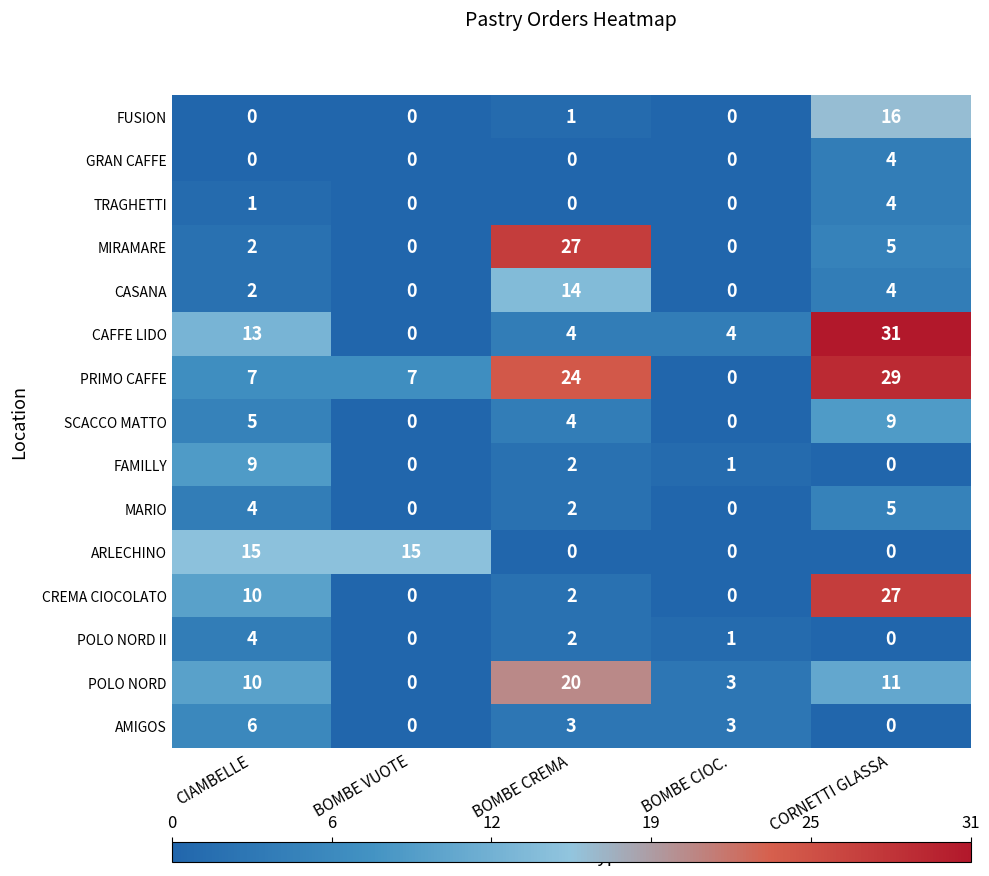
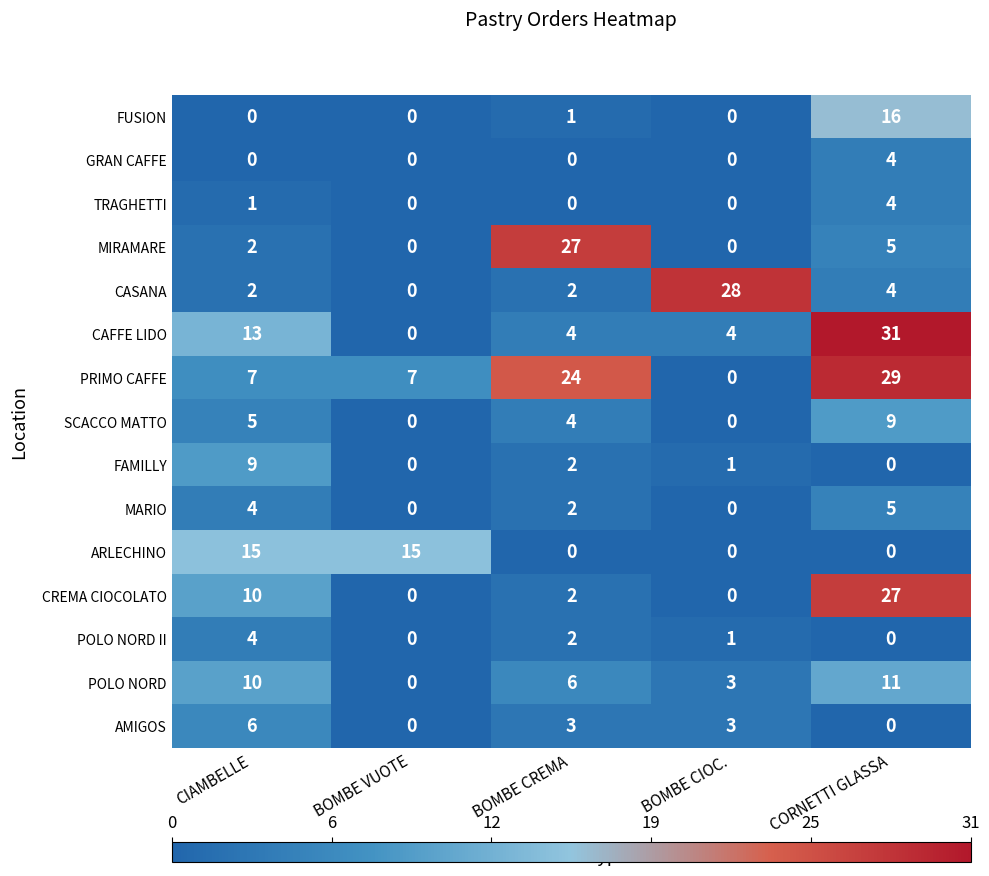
  {
    "FUSION": {
      "CIAMBELLE": 0,
      "BOMBE VUOTE": 0,
      "BOMBE CREMA": 1,
      "BOMBE CIOC.": 0,
      "CORNETTI GLASSA": 16
    },
    "GRAN CAFFE": {
      "CIAMBELLE": 0,
      "BOMBE VUOTE": 0,
      "BOMBE CREMA": 0,
      "BOMBE CIOC.": 0,
      "CORNETTI GLASSA": 4
    },
    "TRAGHETTI": {
      "CIAMBELLE": 1,
      "BOMBE VUOTE": 0,
      "BOMBE CREMA": 0,
      "BOMBE CIOC.": 0,
      "CORNETTI GLASSA": 4
    },
    "MIRAMARE": {
      "CIAMBELLE": 2,
      "BOMBE VUOTE": 0,
      "BOMBE CREMA": 27,
      "BOMBE CIOC.": 0,
      "CORNETTI GLASSA": 5
    },
    "CASANA": {
      "CIAMBELLE": 2,
      "BOMBE VUOTE": 0,
-     "BOMBE CREMA": 14,
-     "BOMBE CIOC.": 0,
+     "BOMBE CREMA": 2,
+     "BOMBE CIOC.": 28,
      "CORNETTI GLASSA": 4
    },
    "CAFFE LIDO": {
      "CIAMBELLE": 13,
      "BOMBE VUOTE": 0,
      "BOMBE CREMA": 4,
      "BOMBE CIOC.": 4,
      "CORNETTI GLASSA": 31
    },
    "PRIMO CAFFE": {
      "CIAMBELLE": 7,
      "BOMBE VUOTE": 7,
      "BOMBE CREMA": 24,
      "BOMBE CIOC.": 0,
      "CORNETTI GLASSA": 29
    },
    "SCACCO MATTO": {
      "CIAMBELLE": 5,
      "BOMBE VUOTE": 0,
      "BOMBE CREMA": 4,
      "BOMBE CIOC.": 0,
      "CORNETTI GLASSA": 9
    },
    "FAMILLY": {
      "CIAMBELLE": 9,
      "BOMBE VUOTE": 0,
      "BOMBE CREMA": 2,
      "BOMBE CIOC.": 1,
      "CORNETTI GLASSA": 0
    },
    "MARIO": {
      "CIAMBELLE": 4,
      "BOMBE VUOTE": 0,
      "BOMBE CREMA": 2,
      "BOMBE CIOC.": 0,
      "CORNETTI GLASSA": 5
    },
    "ARLECHINO": {
      "CIAMBELLE": 15,
      "BOMBE VUOTE": 15,
      "BOMBE CREMA": 0,
      "BOMBE CIOC.": 0,
      "CORNETTI GLASSA": 0
    },
    "CREMA CIOCOLATO": {
      "CIAMBELLE": 10,
      "BOMBE VUOTE": 0,
      "BOMBE CREMA": 2,
      "BOMBE CIOC.": 0,
      "CORNETTI GLASSA": 27
    },
    "POLO NORD II": {
      "CIAMBELLE": 4,
      "BOMBE VUOTE": 0,
      "BOMBE CREMA": 2,
      "BOMBE CIOC.": 1,
      "CORNETTI GLASSA": 0
    },
    "POLO NORD": {
      "CIAMBELLE": 10,
      "BOMBE VUOTE": 0,
-     "BOMBE CREMA": 20,
+     "BOMBE CREMA": 6,
      "BOMBE CIOC.": 3,
      "CORNETTI GLASSA": 11
    },
    "AMIGOS": {
      "CIAMBELLE": 6,
      "BOMBE VUOTE": 0,
      "BOMBE CREMA": 3,
      "BOMBE CIOC.": 3,
      "CORNETTI GLASSA": 0
    }
  }
